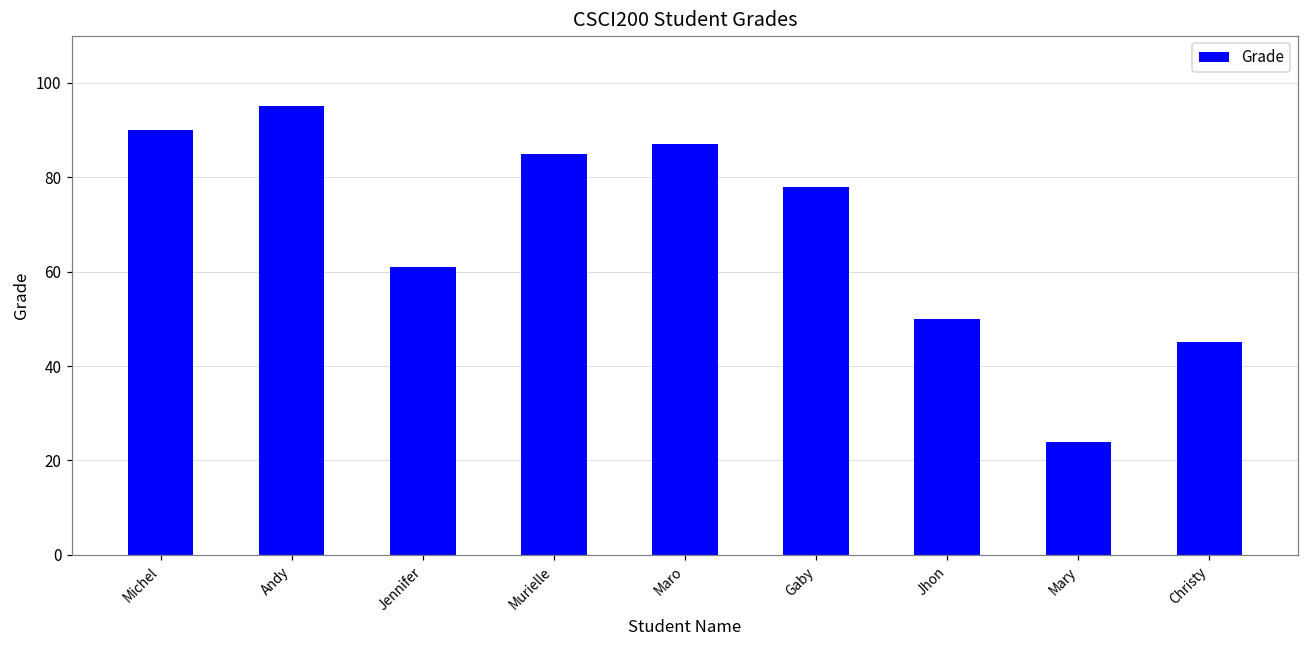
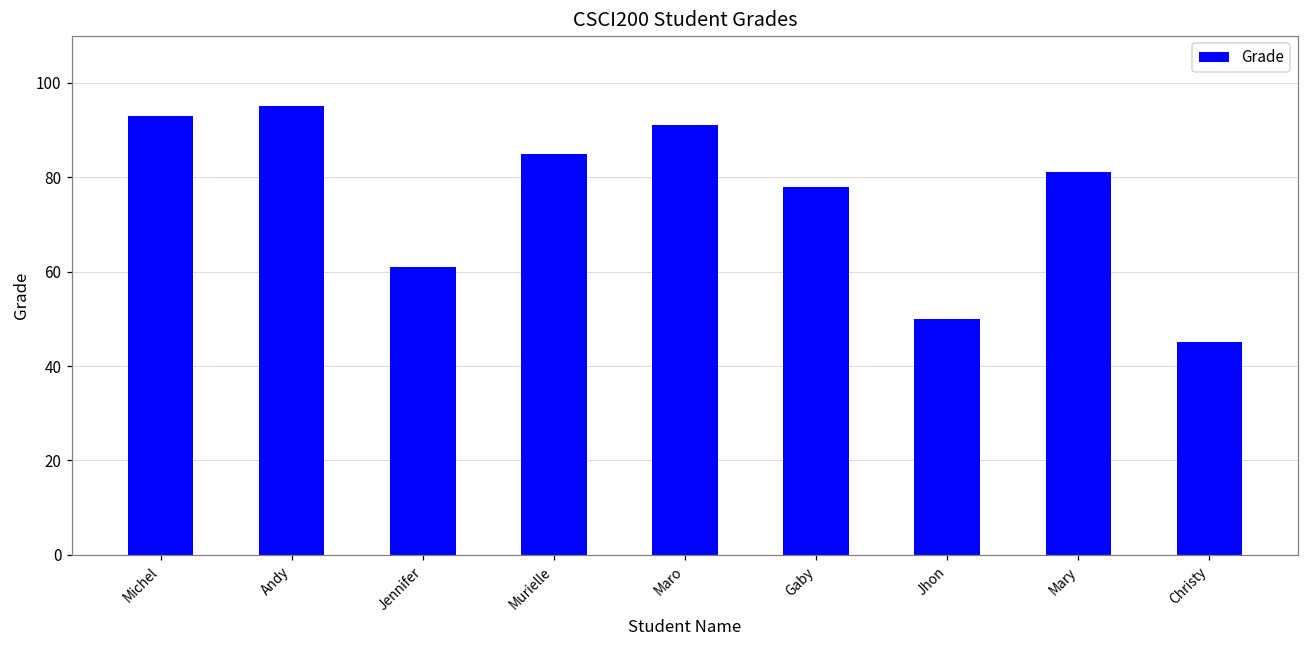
  {
-   "Michel": 90,
+   "Michel": 93,
    "Andy": 95,
    "Jennifer": 61,
    "Murielle": 85,
-   "Maro": 87,
+   "Maro": 91,
    "Gaby": 78,
    "Jhon": 50,
-   "Mary": 24,
+   "Mary": 81,
    "Christy": 45
  }
